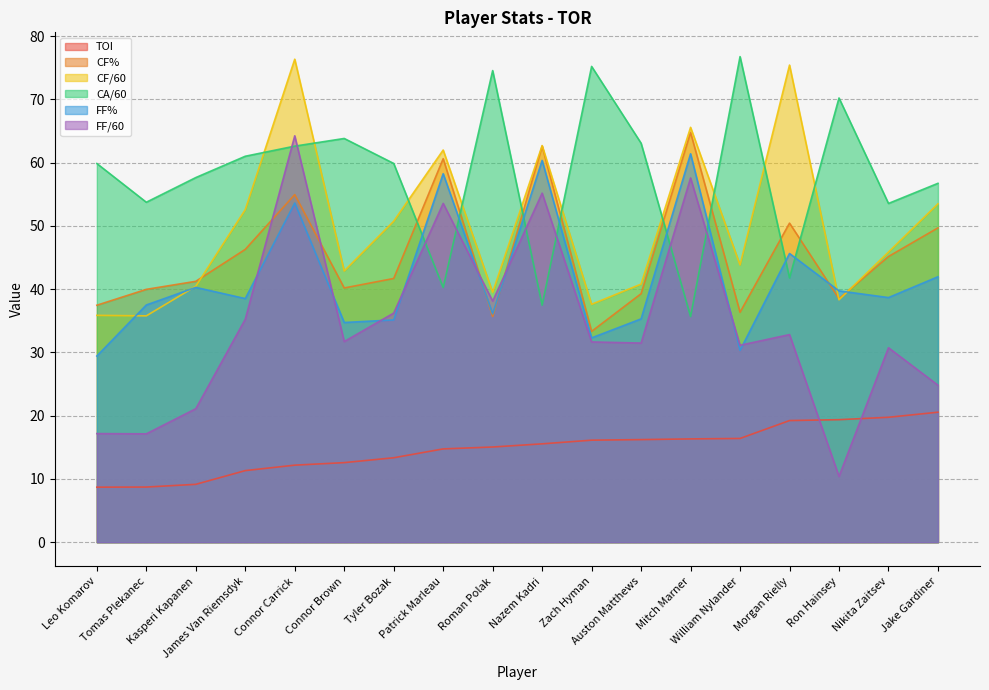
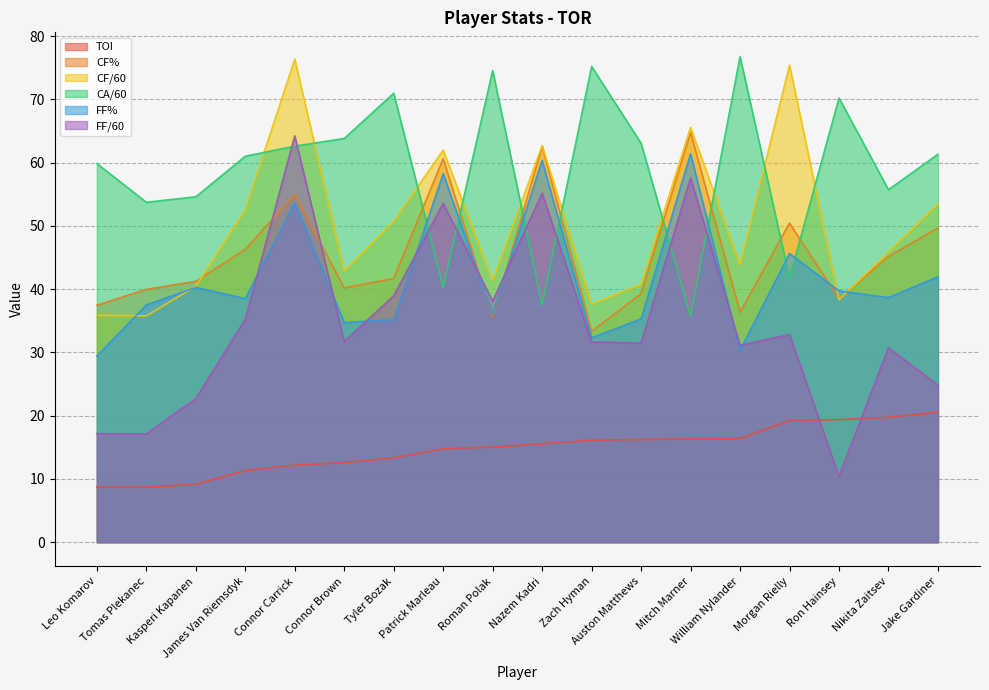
  {
    "CF/60": {
      "Leo Komarov": 36,
      "Tomas Plekanec": 36,
      "James Van Riemsdyk": 53,
      "Connor Carrick": 76,
      "Connor Brown": 43,
      "Tyler Bozak": 51,
      "Patrick Marleau": 62,
-     "Roman Polak": 40,
+     "Roman Polak": 41,
      "Zach Hyman": 38,
      "Auston Matthews": 41,
      "Mitch Marner": 66,
      "William Nylander": 44,
      "Morgan Rielly": 75,
      "Nikita Zaitsev": 46,
      "Jake Gardiner": 53
    },
    "CA/60": {
      "Leo Komarov": 60,
      "Tomas Plekanec": 54,
-     "Kasperi Kapanen": 58,
+     "Kasperi Kapanen": 55,
      "James Van Riemsdyk": 61,
      "Connor Carrick": 63,
      "Connor Brown": 64,
-     "Tyler Bozak": 60,
+     "Tyler Bozak": 71,
      "Patrick Marleau": 40,
      "Roman Polak": 75,
      "Nazem Kadri": 37,
      "Zach Hyman": 75,
      "Auston Matthews": 63,
      "Mitch Marner": 36,
      "William Nylander": 77,
      "Morgan Rielly": 42,
      "Ron Hainsey": 70,
-     "Nikita Zaitsev": 54,
-     "Jake Gardiner": 57
+     "Nikita Zaitsev": 56,
+     "Jake Gardiner": 61
    },
    "FF%": {
      "Leo Komarov": 29,
      "Tomas Plekanec": 38,
      "James Van Riemsdyk": 39,
      "Connor Carrick": 54,
      "Connor Brown": 35,
      "Tyler Bozak": 35,
      "Patrick Marleau": 58,
      "Roman Polak": 36,
      "Nazem Kadri": 60,
      "Zach Hyman": 32,
      "Auston Matthews": 35,
      "Mitch Marner": 61,
      "William Nylander": 30,
      "Morgan Rielly": 46,
      "Ron Hainsey": 40,
      "Nikita Zaitsev": 39,
      "Jake Gardiner": 42
    },
    "FF/60": {
      "Leo Komarov": 17,
      "Tomas Plekanec": 17,
-     "Kasperi Kapanen": 21,
+     "Kasperi Kapanen": 23,
      "James Van Riemsdyk": 35,
      "Connor Carrick": 64,
      "Connor Brown": 32,
-     "Tyler Bozak": 36,
+     "Tyler Bozak": 39,
      "Patrick Marleau": 54,
      "Roman Polak": 38,
      "Nazem Kadri": 55,
      "Zach Hyman": 32,
      "Auston Matthews": 31,
      "Mitch Marner": 58,
      "William Nylander": 31,
      "Morgan Rielly": 33,
      "Ron Hainsey": 10,
      "Nikita Zaitsev": 31,
      "Jake Gardiner": 25
    }
  }
